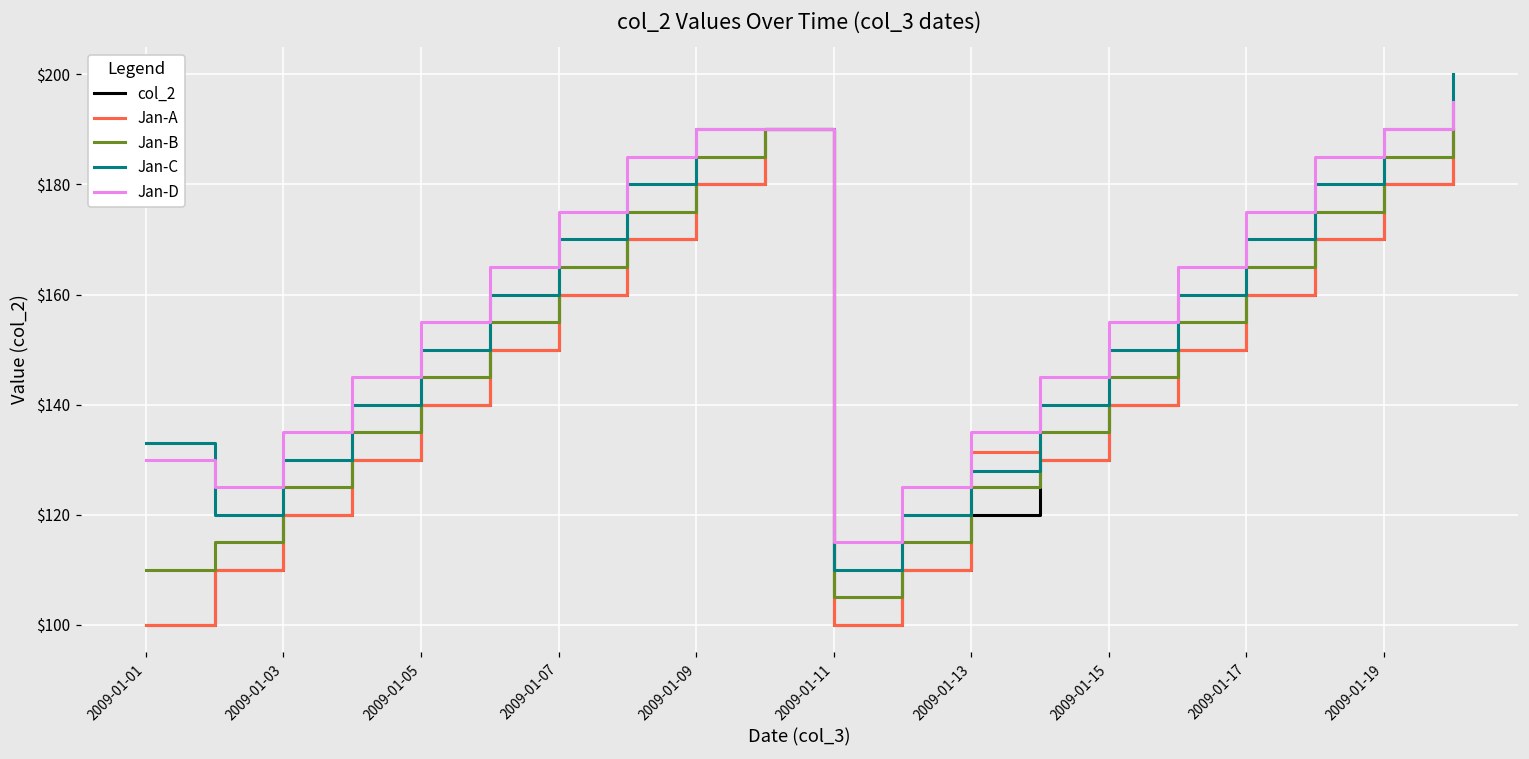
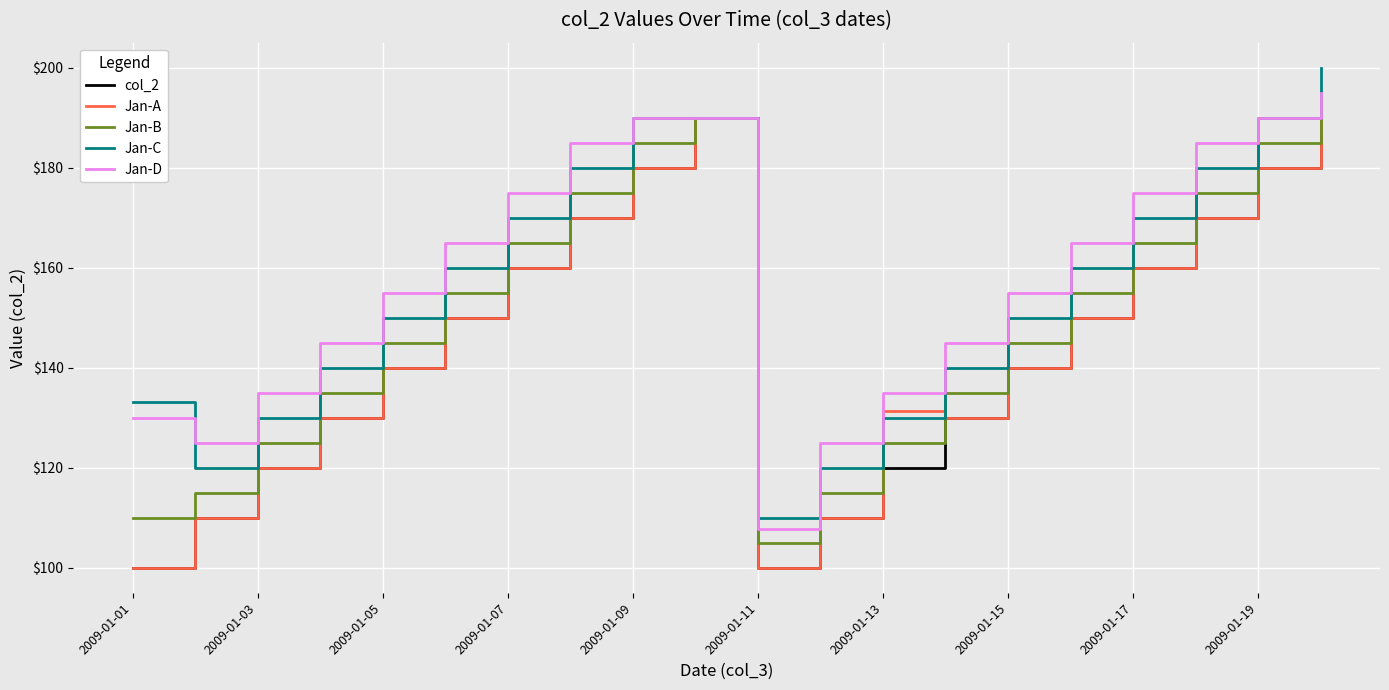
  {
    "col_2": {
      "2009-01-13": "$120"
    },
    "Jan-A": {
      "2009-01-13": "$131"
    },
    "Jan-B": {
      "2009-01-01": "$110",
      "2009-01-03": "$125",
      "2009-01-05": "$145",
      "2009-01-07": "$165",
      "2009-01-09": "$185",
      "2009-01-11": "$105",
      "2009-01-13": "$125",
      "2009-01-15": "$145",
      "2009-01-17": "$165",
      "2009-01-19": "$185"
    },
    "Jan-C": {
      "2009-01-01": "$133",
      "2009-01-03": "$130",
      "2009-01-05": "$150",
      "2009-01-07": "$170",
      "2009-01-11": "$110",
-     "2009-01-13": "$128",
+     "2009-01-13": "$130",
      "2009-01-15": "$150",
      "2009-01-17": "$170"
    },
    "Jan-D": {
      "2009-01-01": "$130",
      "2009-01-03": "$135",
      "2009-01-05": "$155",
      "2009-01-07": "$175",
-     "2009-01-11": "$115",
+     "2009-01-11": "$108",
      "2009-01-13": "$135",
      "2009-01-15": "$155",
      "2009-01-17": "$175"
    }
  }
